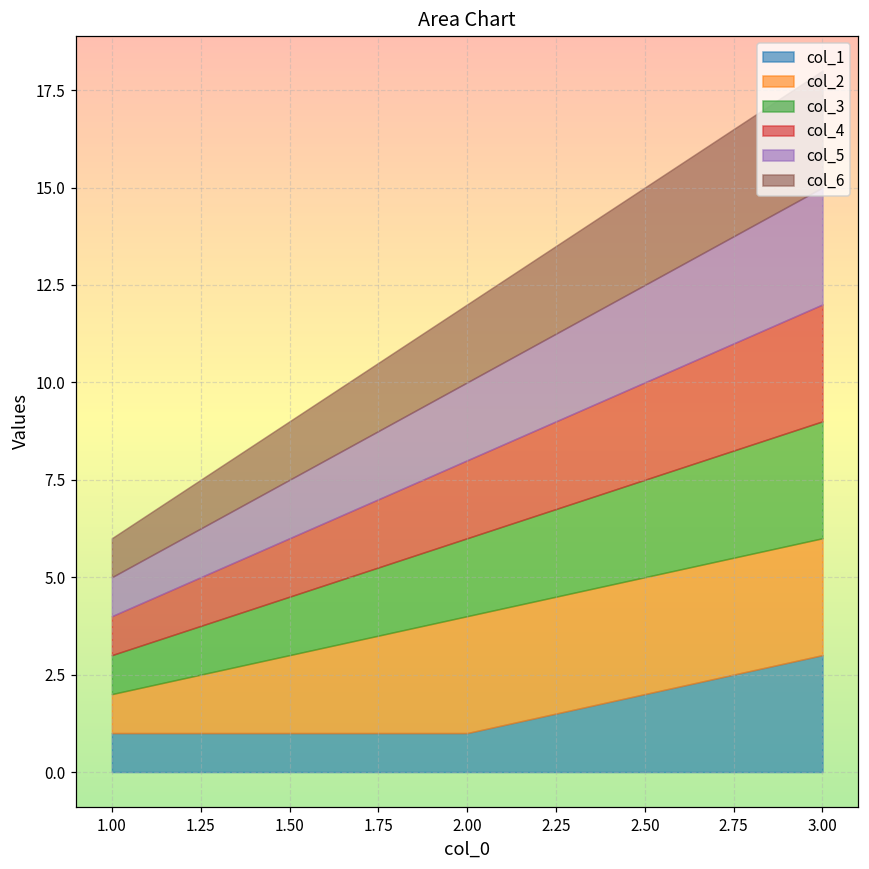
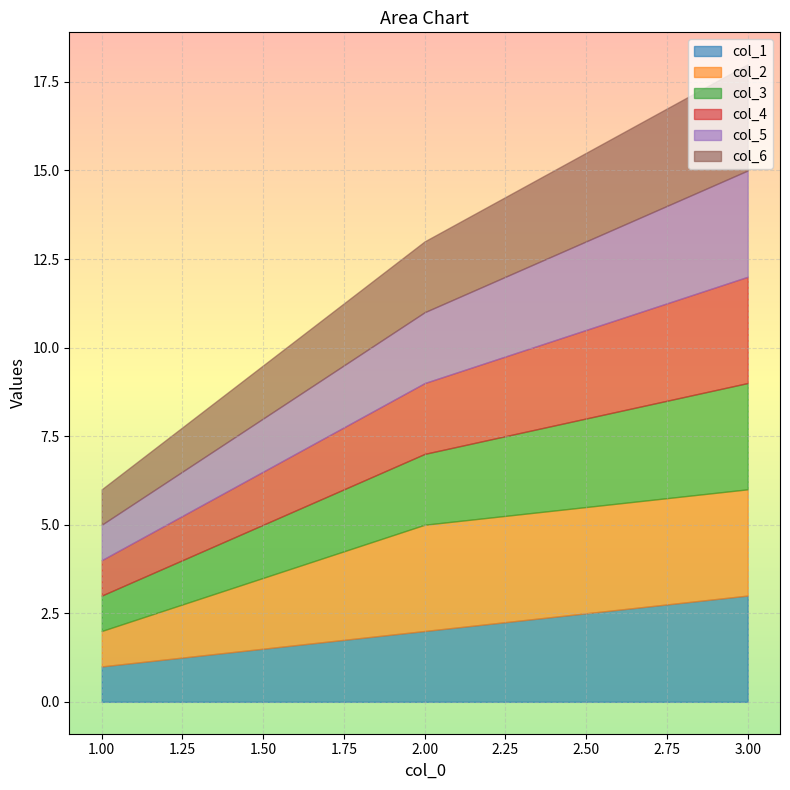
  {
    "col_1": {
      "1.00": 1,
-     "2.00": 1,
+     "2.00": 2,
      "3.00": 3
    },
    "col_2": {
      "1.00": 1,
      "2.00": 3,
      "3.00": 3
    },
    "col_3": {
      "1.00": 1,
      "2.00": 2,
      "3.00": 3
    },
    "col_4": {
      "1.00": 1,
      "2.00": 2,
      "3.00": 3
    },
    "col_5": {
      "1.00": 1,
      "2.00": 2,
      "3.00": 3
    },
    "col_6": {
      "1.00": 1,
      "2.00": 2
    }
  }
